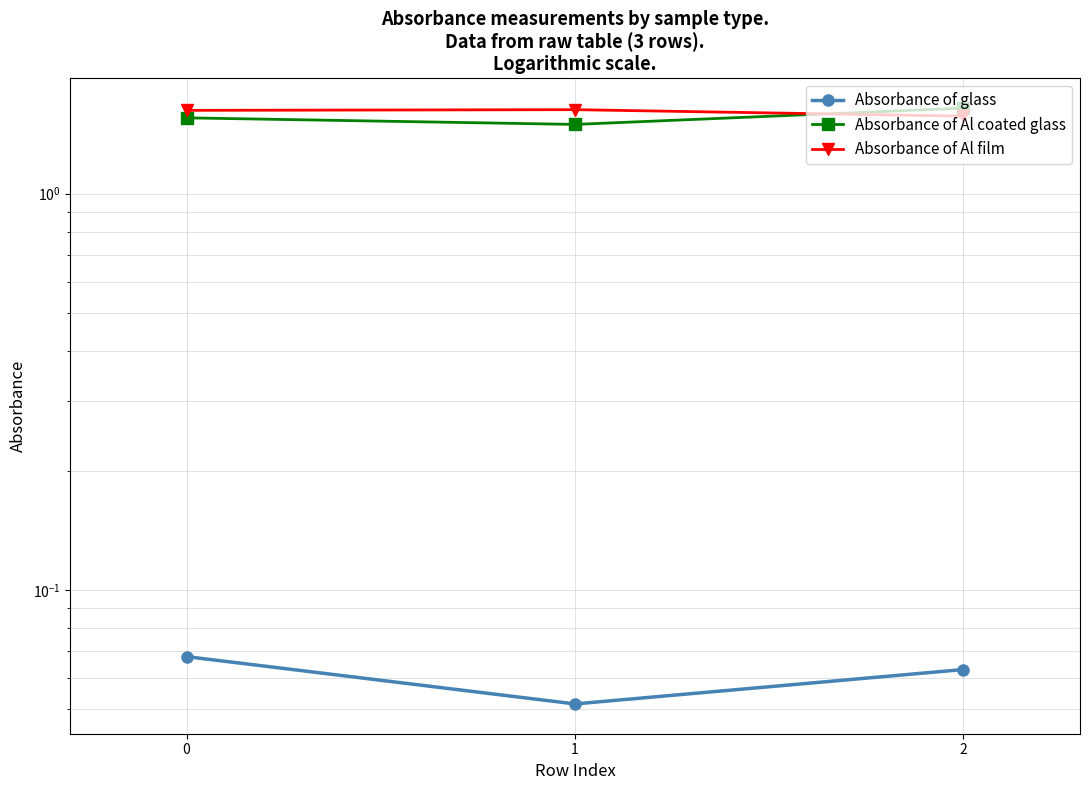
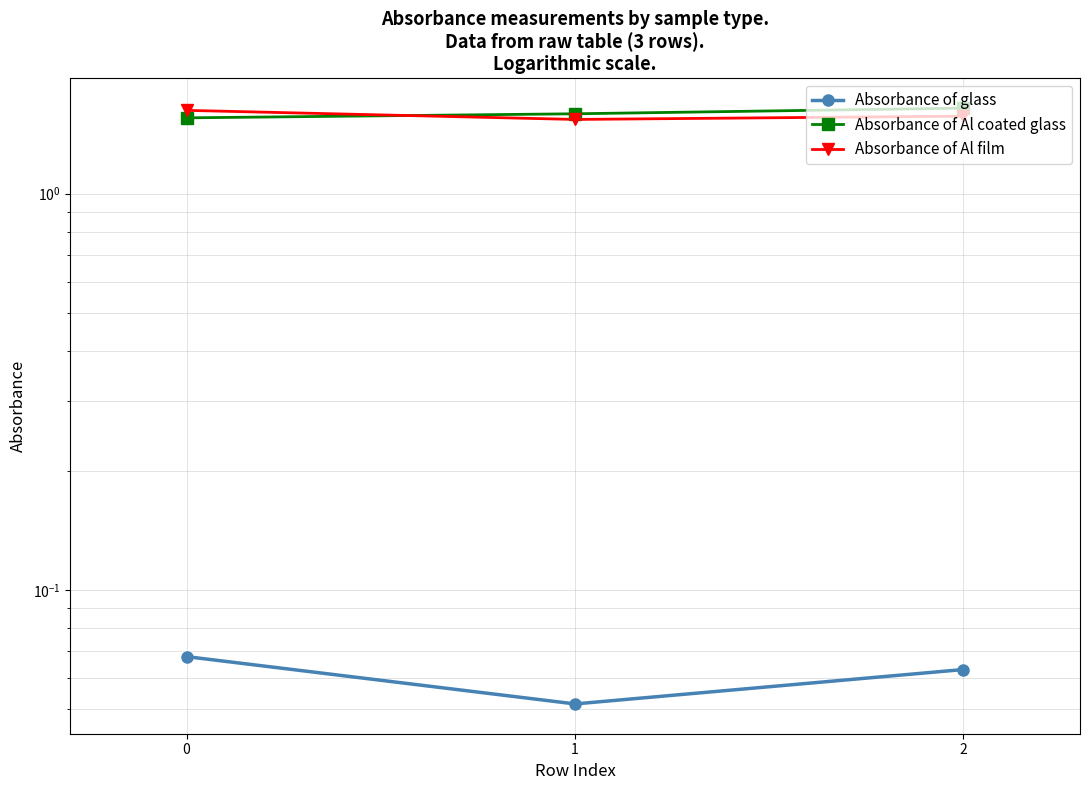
  {
    "Absorbance of glass": {
      "0": 0.068,
      "1": 0.052,
      "2": 0.063
    },
    "Absorbance of Al coated glass": {
      "0": 1.55,
-     "1": 1.50
+     "1": 1.59
    },
    "Absorbance of Al film": {
      "0": 1.62,
-     "1": 1.63
+     "1": 1.54
    }
  }
